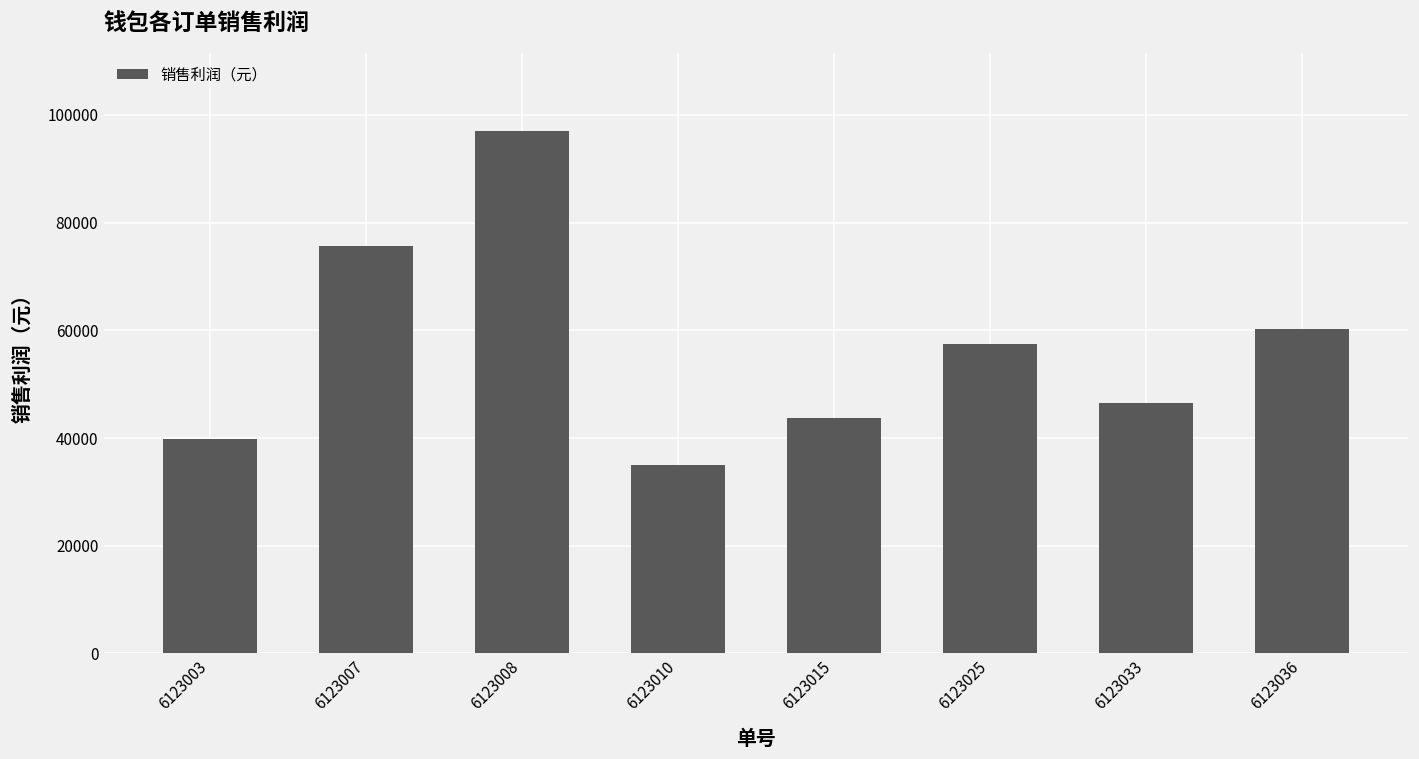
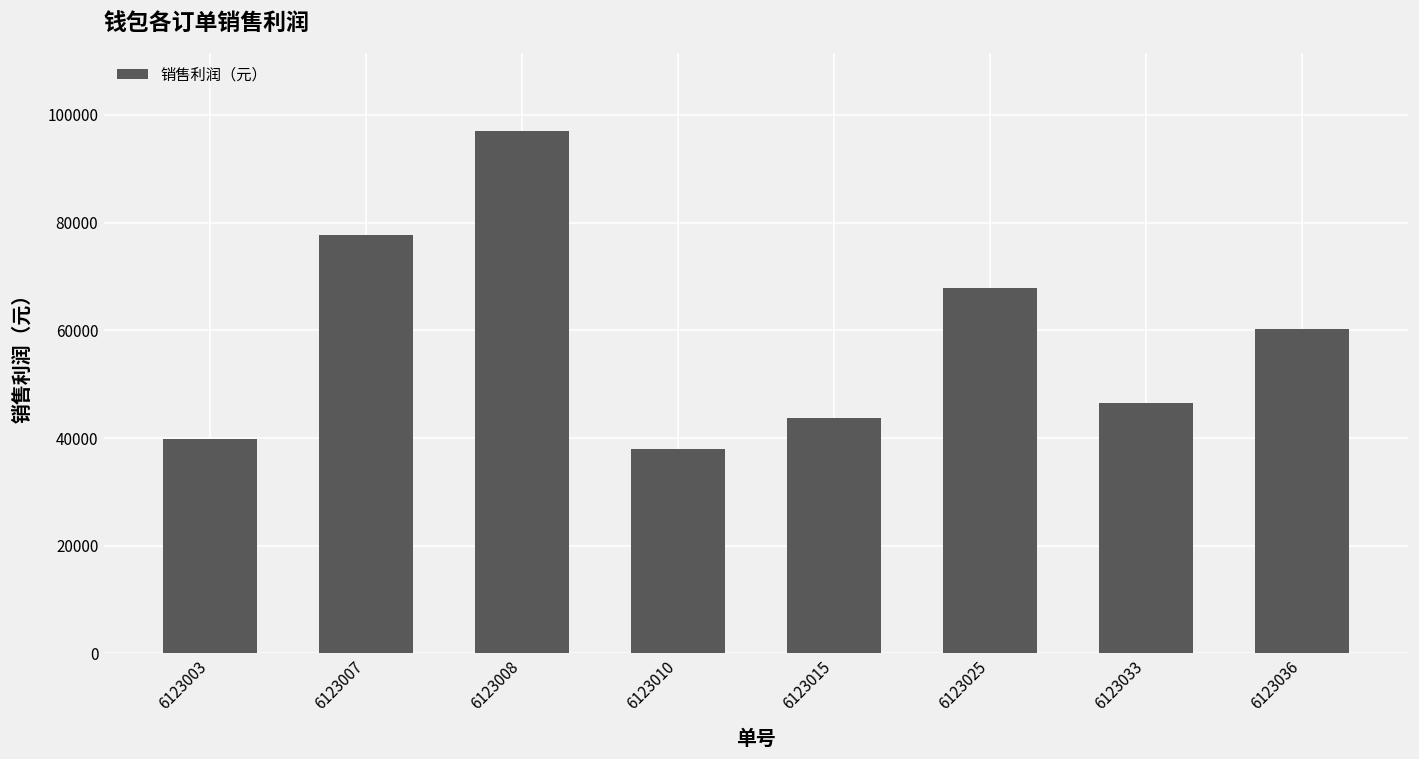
  {
    "6123003": 40000,
-   "6123007": 76000,
+   "6123007": 78000,
    "6123008": 97000,
-   "6123010": 35000,
+   "6123010": 38000,
    "6123015": 44000,
-   "6123025": 58000,
+   "6123025": 68000,
    "6123033": 47000,
    "6123036": 60000
  }
